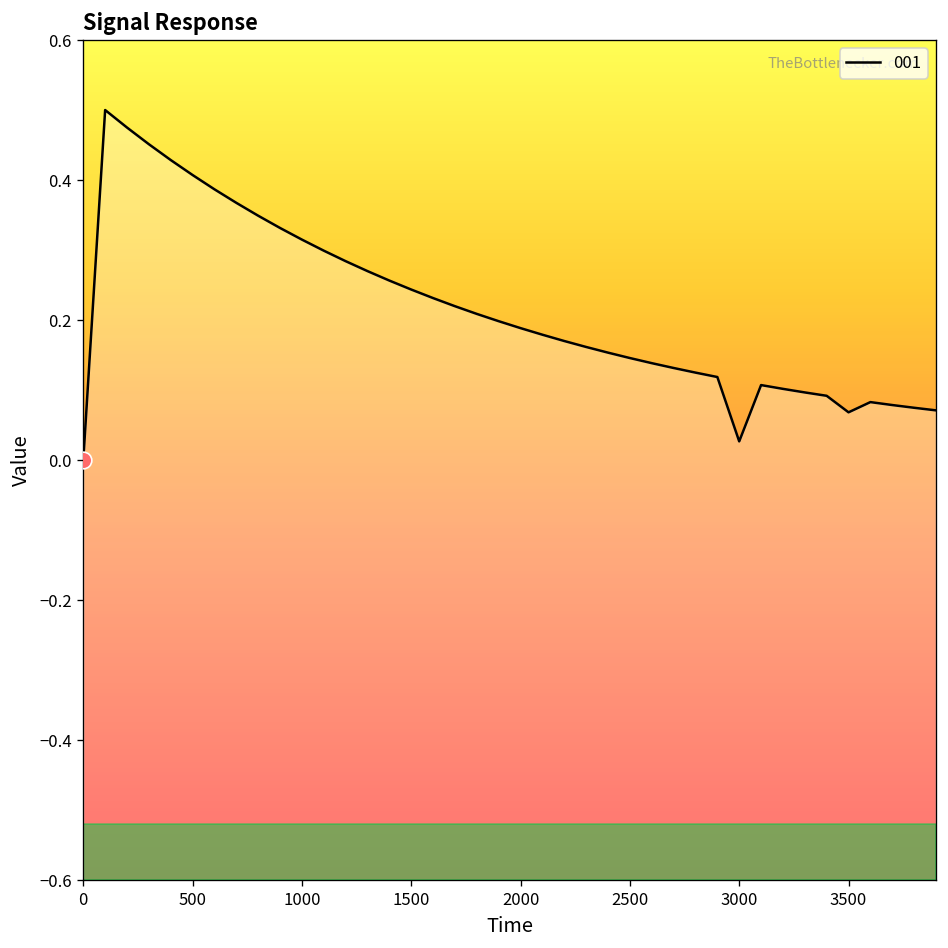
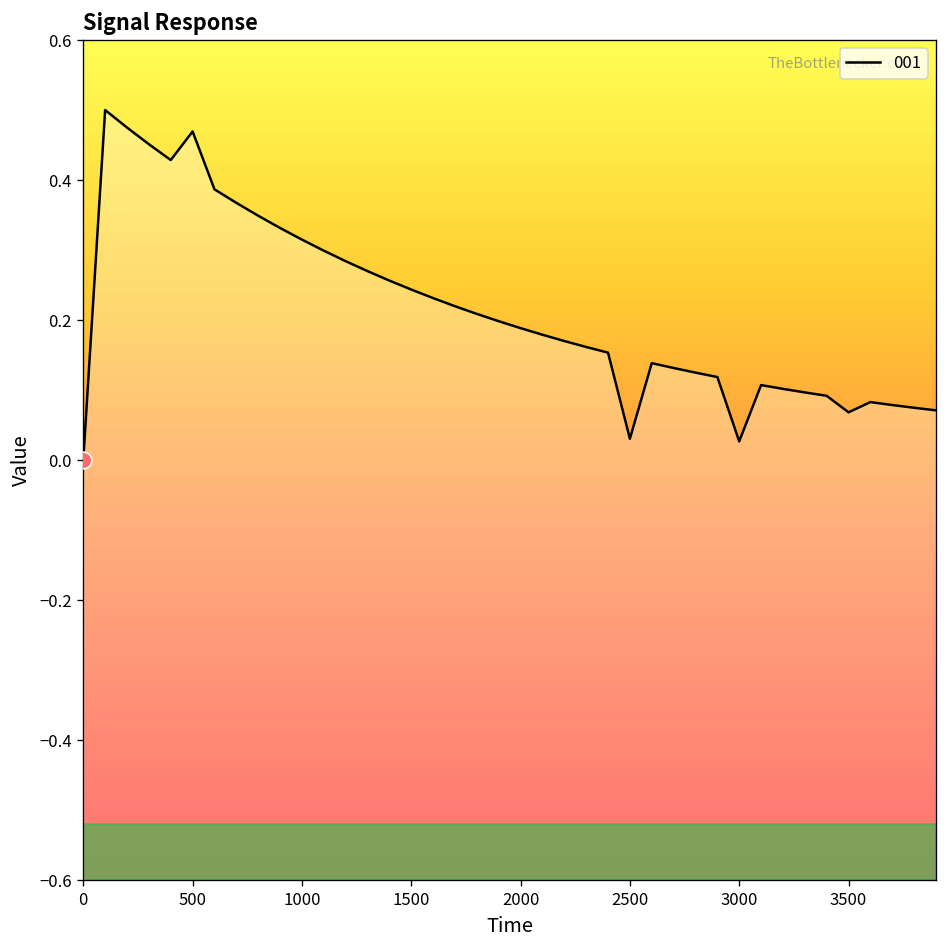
  {
    "001": {
-     "500": 0.41,
+     "500": 0.47,
      "1000": 0.32,
      "1500": 0.24,
      "2000": 0.19,
-     "2500": 0.15,
+     "2500": 0.03,
      "3000": 0.03,
      "3500": 0.07
    }
  }
